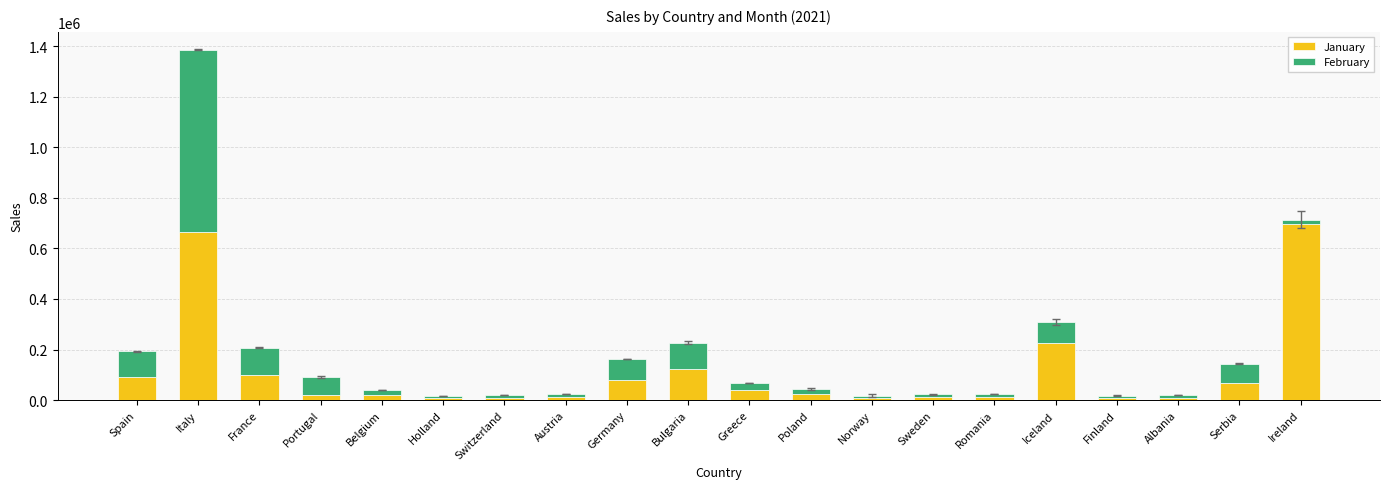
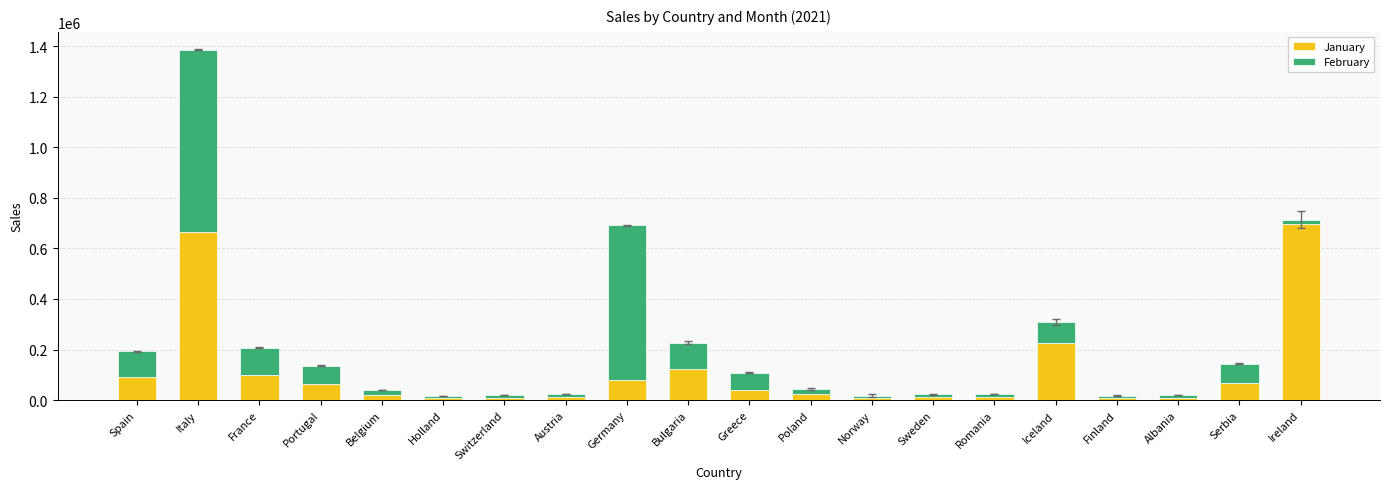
  {
    "January": {
      "Spain": 90000,
      "Italy": 670000,
      "France": 100000,
-     "Portugal": 20000,
+     "Portugal": 70000,
      "Belgium": 20000,
      "Austria": 10000,
      "Germany": 80000,
      "Bulgaria": 120000,
      "Greece": 40000,
      "Poland": 20000,
      "Sweden": 10000,
      "Romania": 10000,
      "Iceland": 230000,
      "Serbia": 70000,
      "Ireland": 700000
    },
    "February": {
      "Spain": 100000,
      "Italy": 720000,
      "France": 110000,
      "Portugal": 70000,
      "Belgium": 20000,
      "Switzerland": 10000,
      "Austria": 10000,
-     "Germany": 80000,
+     "Germany": 610000,
      "Bulgaria": 100000,
-     "Greece": 30000,
+     "Greece": 70000,
      "Poland": 20000,
      "Sweden": 10000,
      "Romania": 10000,
      "Iceland": 80000,
      "Albania": 10000,
      "Serbia": 70000,
      "Ireland": 20000
    }
  }
